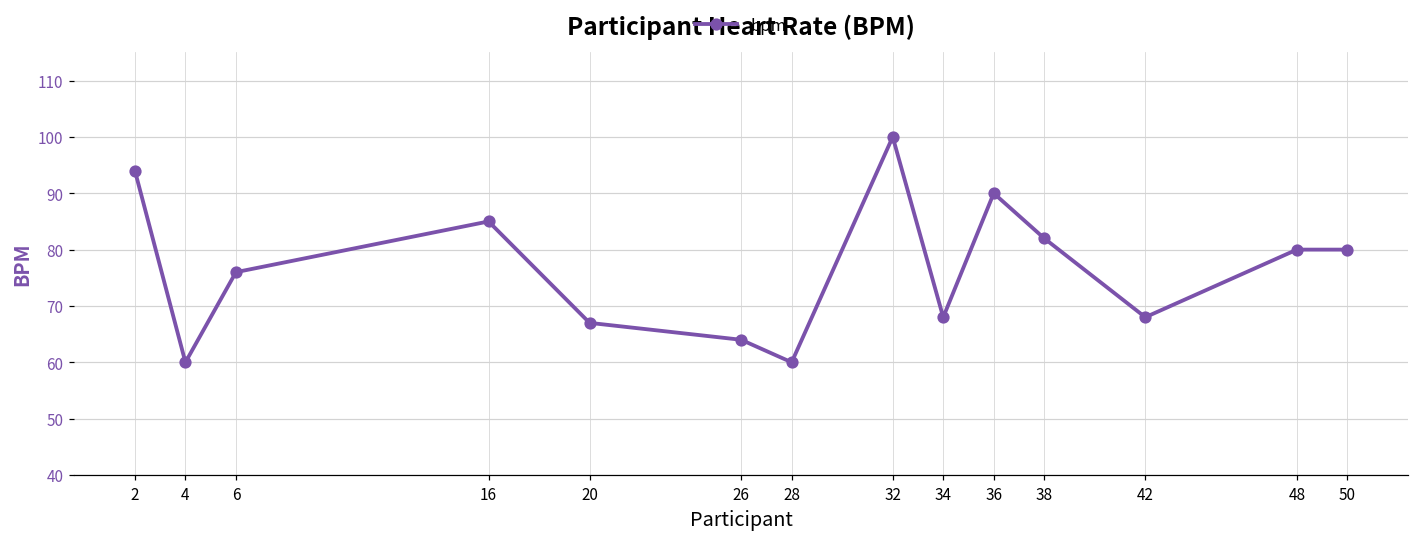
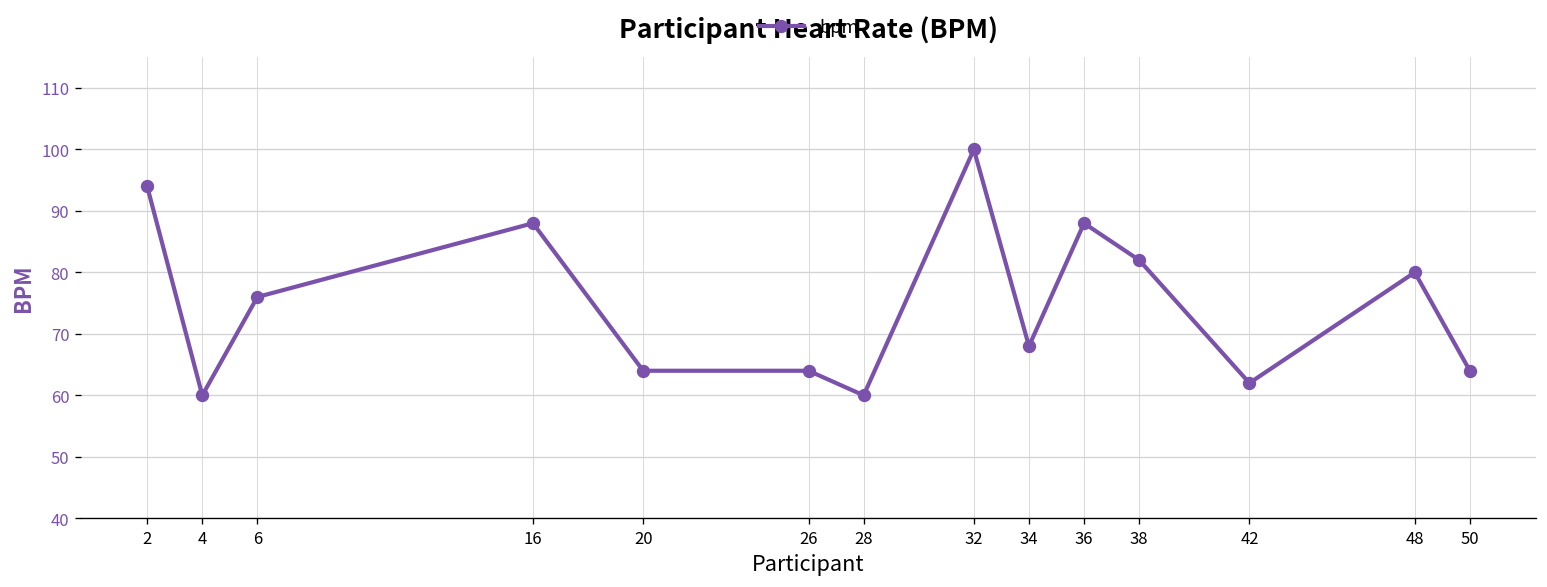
  {
    "2": 94,
    "4": 60,
    "6": 76,
-   "16": 85,
-   "20": 67,
+   "16": 88,
+   "20": 64,
    "26": 64,
    "28": 60,
    "32": 100,
    "34": 68,
-   "36": 90,
+   "36": 88,
    "38": 82,
-   "42": 68,
+   "42": 62,
    "48": 80,
-   "50": 80
+   "50": 64
  }
